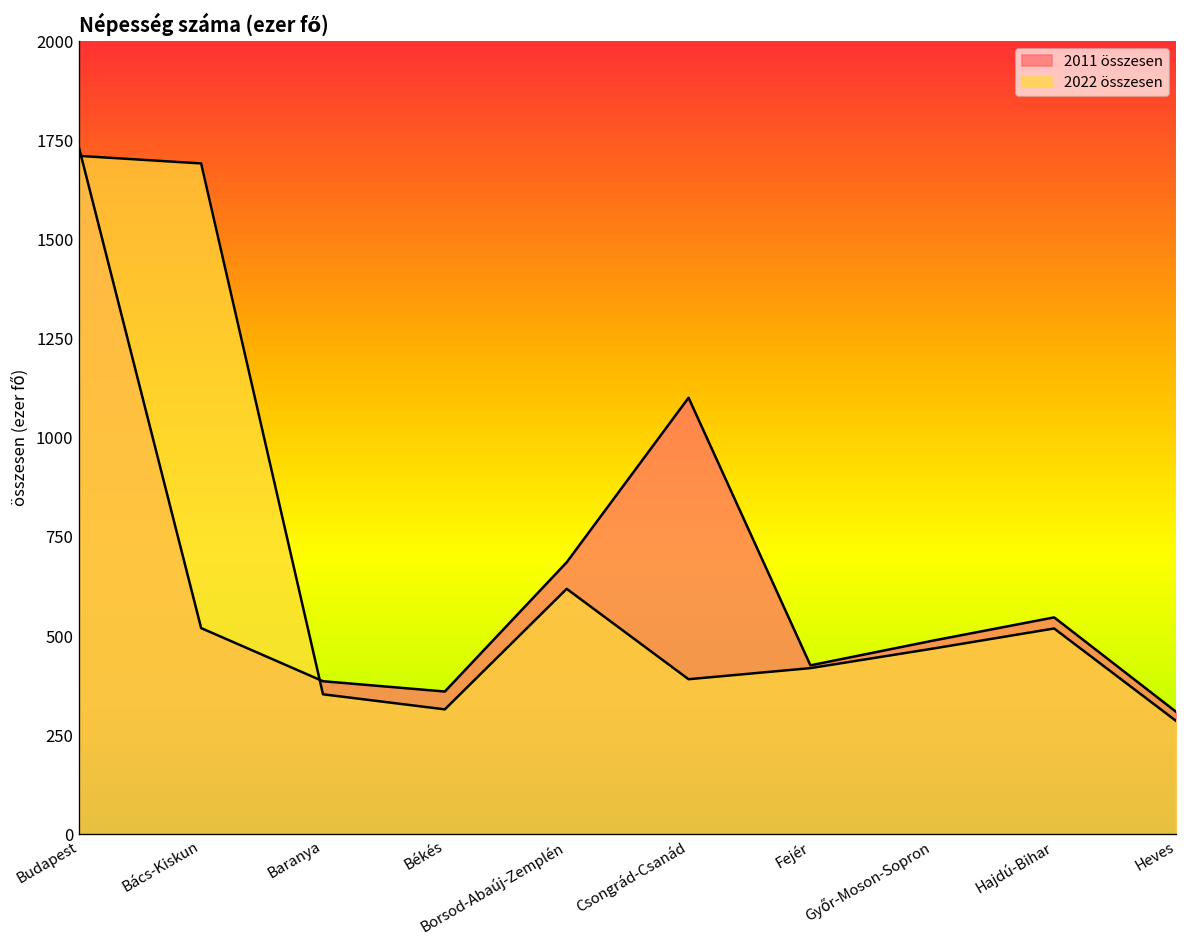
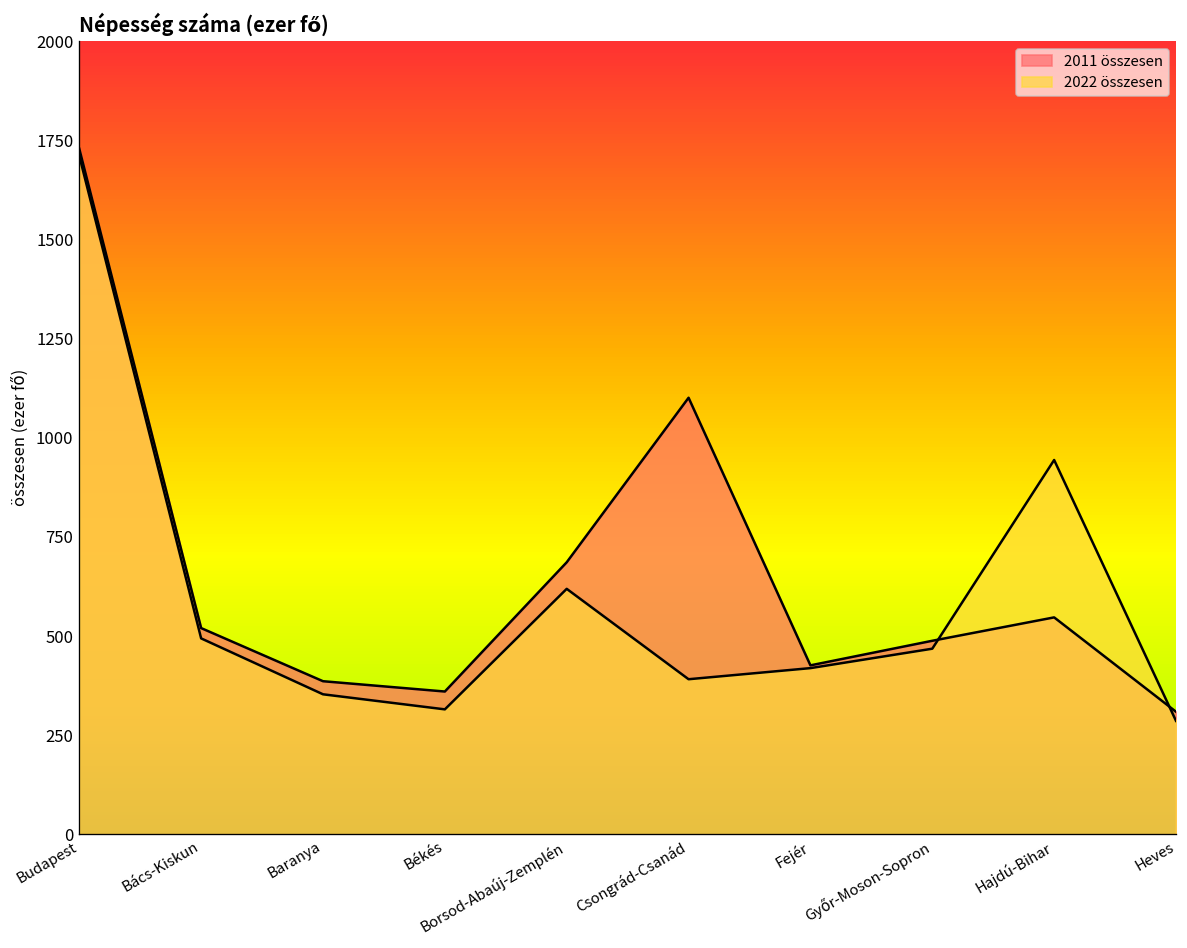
  {
    "2011 összesen": {
      "Budapest": 1730,
      "Bács-Kiskun": 520,
      "Baranya": 390,
      "Békés": 360,
      "Borsod-Abaúj-Zemplén": 690,
      "Csongrád-Csanád": 1100,
      "Győr-Moson-Sopron": 490,
      "Hajdú-Bihar": 550,
      "Heves": 310
    },
    "2022 összesen": {
      "Budapest": 1710,
-     "Bács-Kiskun": 1690,
+     "Bács-Kiskun": 490,
      "Baranya": 350,
      "Békés": 320,
      "Borsod-Abaúj-Zemplén": 620,
      "Csongrád-Csanád": 390,
      "Győr-Moson-Sopron": 470,
-     "Hajdú-Bihar": 520,
+     "Hajdú-Bihar": 940,
      "Heves": 290
    }
  }
